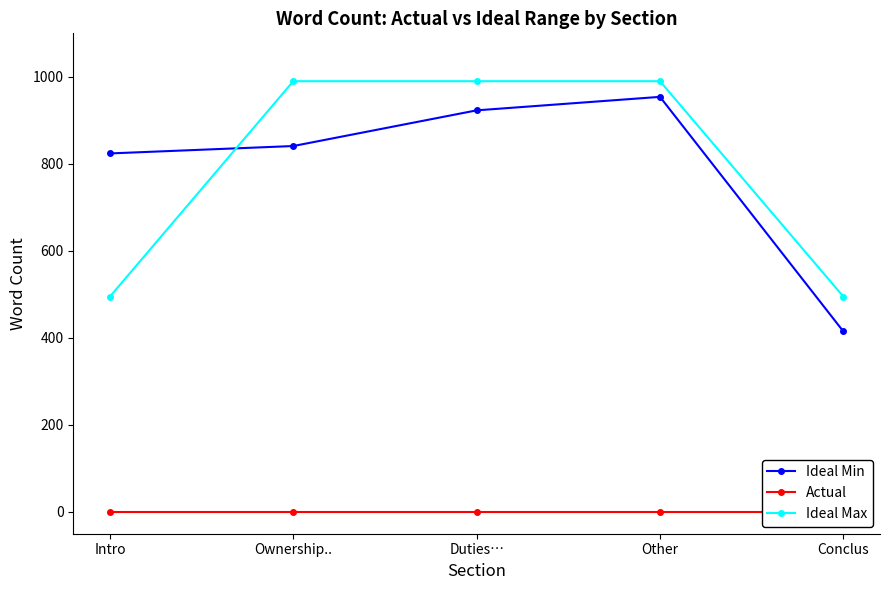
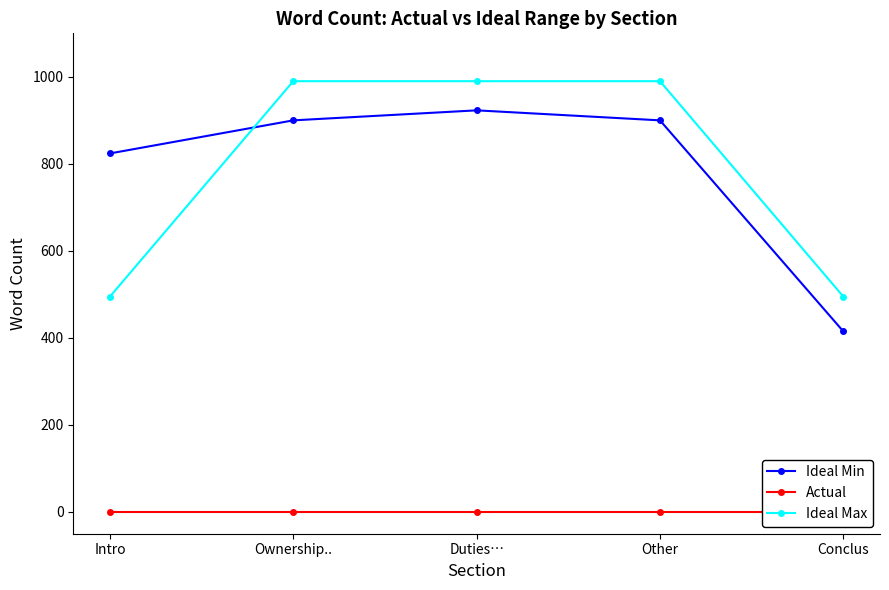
  {
    "Ideal Min": {
      "Intro": 820,
-     "Ownership..": 840,
+     "Ownership..": 900,
      "Duties…": 920,
-     "Other": 950,
+     "Other": 900,
      "Conclus": 420
    },
    "Actual": {
      "Intro": 0,
      "Ownership..": 0,
      "Duties…": 0,
      "Other": 0
    },
    "Ideal Max": {
      "Intro": 500,
      "Ownership..": 990,
      "Duties…": 990,
      "Other": 990,
      "Conclus": 500
    }
  }
